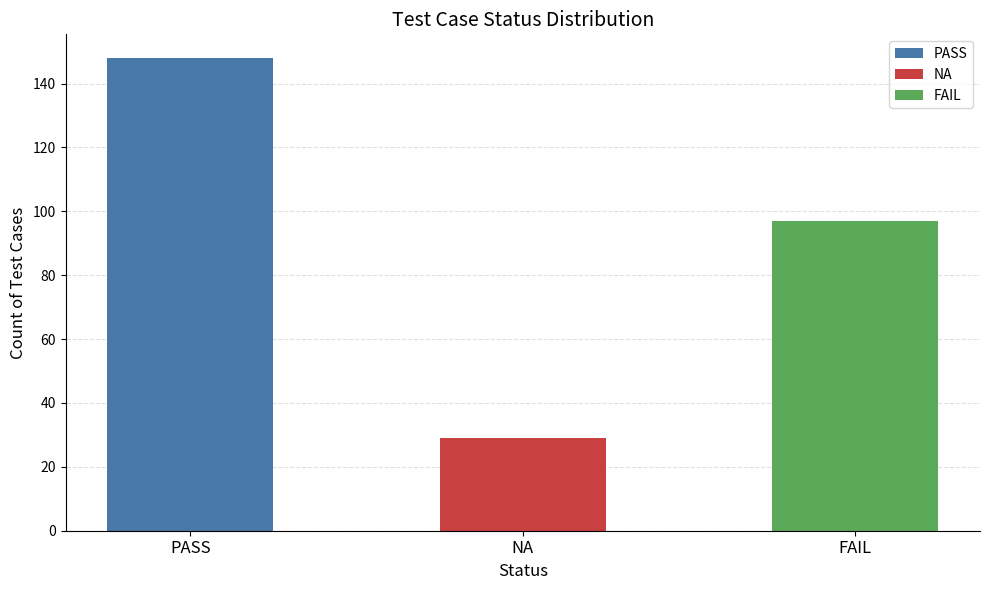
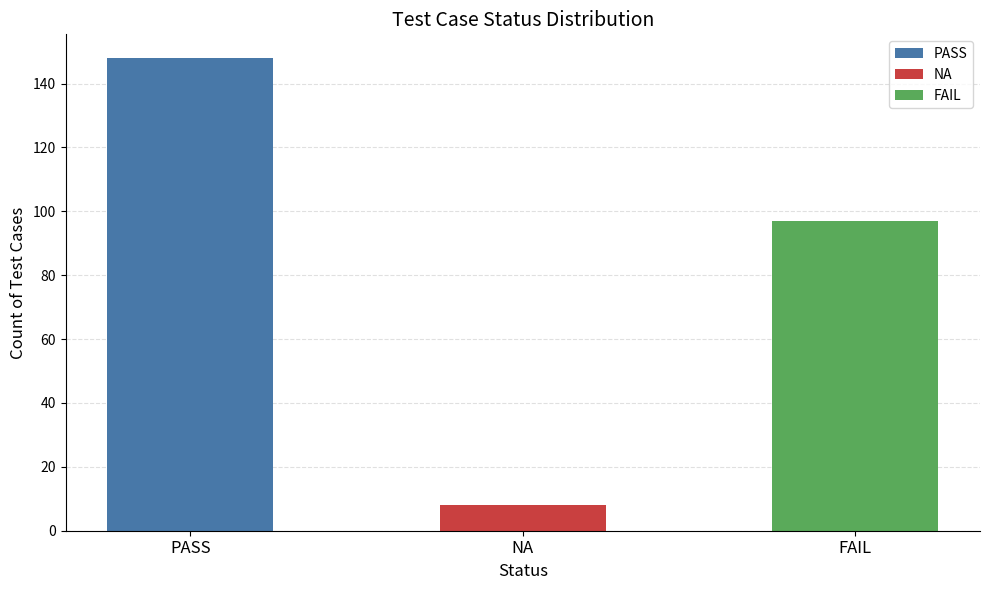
  {
    "PASS": 148,
-   "NA": 29,
+   "NA": 8,
    "FAIL": 97
  }
